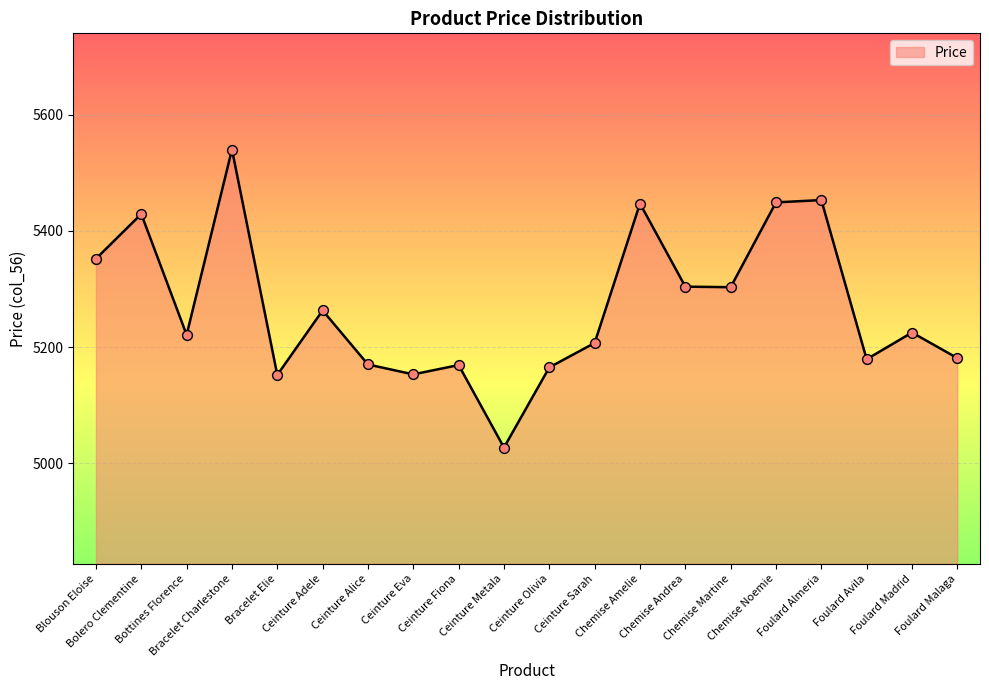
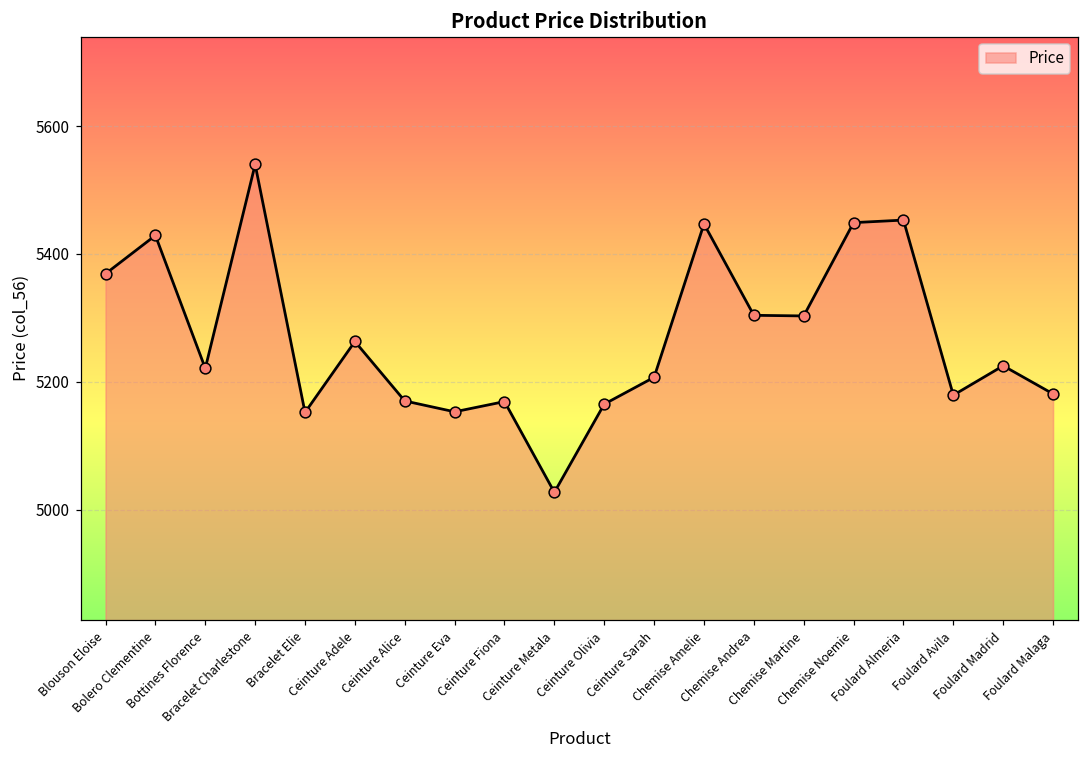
  {
-   "Blouson Eloise": 5350,
+   "Blouson Eloise": 5370,
    "Bolero Clementine": 5430,
    "Bottines Florence": 5220,
    "Bracelet Charlestone": 5540,
    "Bracelet Elie": 5150,
    "Ceinture Adele": 5260,
    "Ceinture Alice": 5170,
    "Ceinture Eva": 5150,
    "Ceinture Fiona": 5170,
    "Ceinture Metala": 5030,
    "Ceinture Olivia": 5170,
    "Ceinture Sarah": 5210,
    "Chemise Amelie": 5450,
    "Chemise Andrea": 5300,
    "Chemise Martine": 5300,
    "Chemise Noemie": 5450,
    "Foulard Almeria": 5450,
    "Foulard Avila": 5180,
    "Foulard Madrid": 5230,
    "Foulard Malaga": 5180
  }
